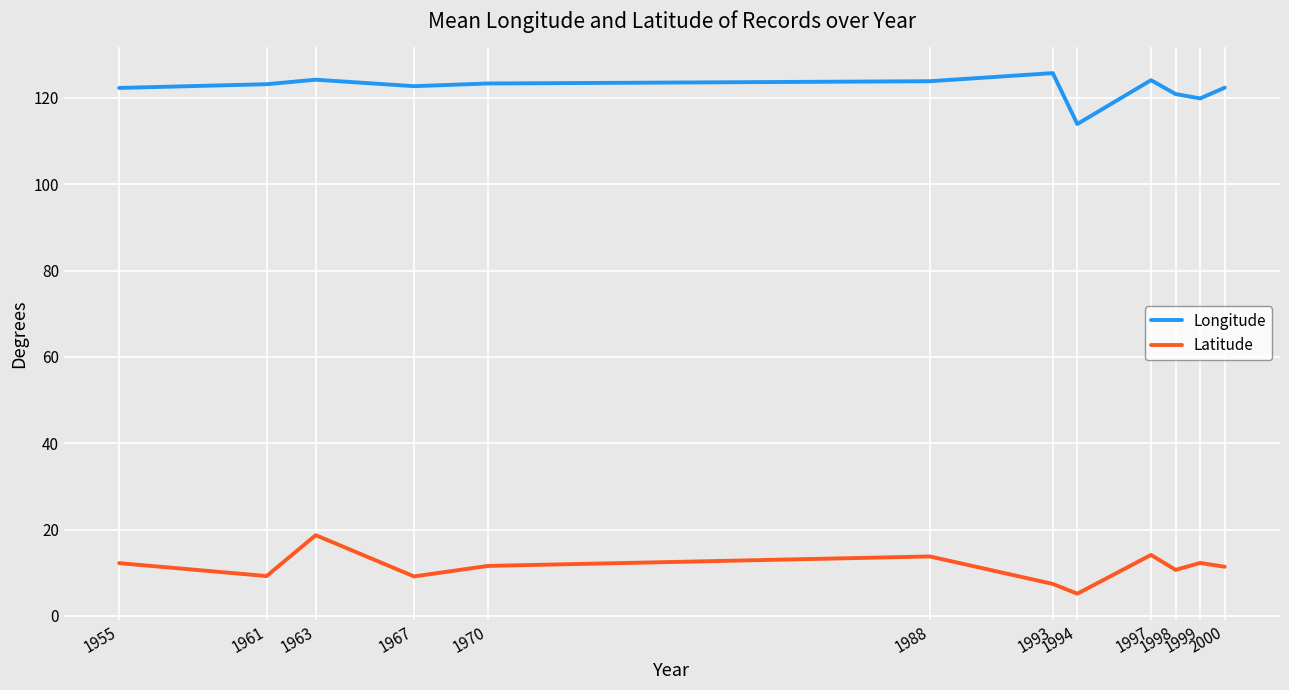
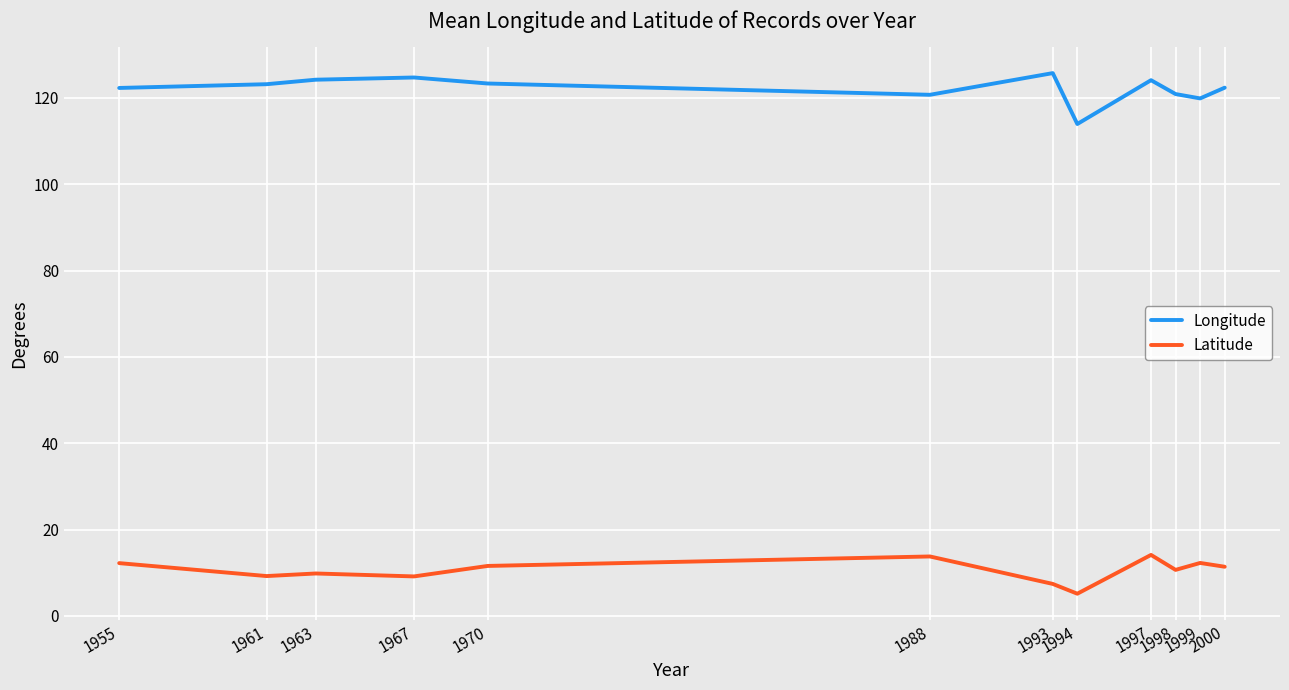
  {
    "Longitude": {
      "1955": 122,
      "1961": 123,
      "1963": 124,
-     "1967": 123,
+     "1967": 125,
      "1970": 123,
-     "1988": 124,
+     "1988": 121,
      "1993": 126,
      "1994": 114,
      "1997": 124,
      "1998": 121,
      "1999": 120,
      "2000": 122
    },
    "Latitude": {
      "1955": 12,
      "1961": 9,
-     "1963": 19,
+     "1963": 10,
      "1967": 9,
      "1970": 12,
      "1988": 14,
      "1993": 7,
      "1994": 5,
      "1997": 14,
      "1998": 11,
      "1999": 12,
      "2000": 11
    }
  }
